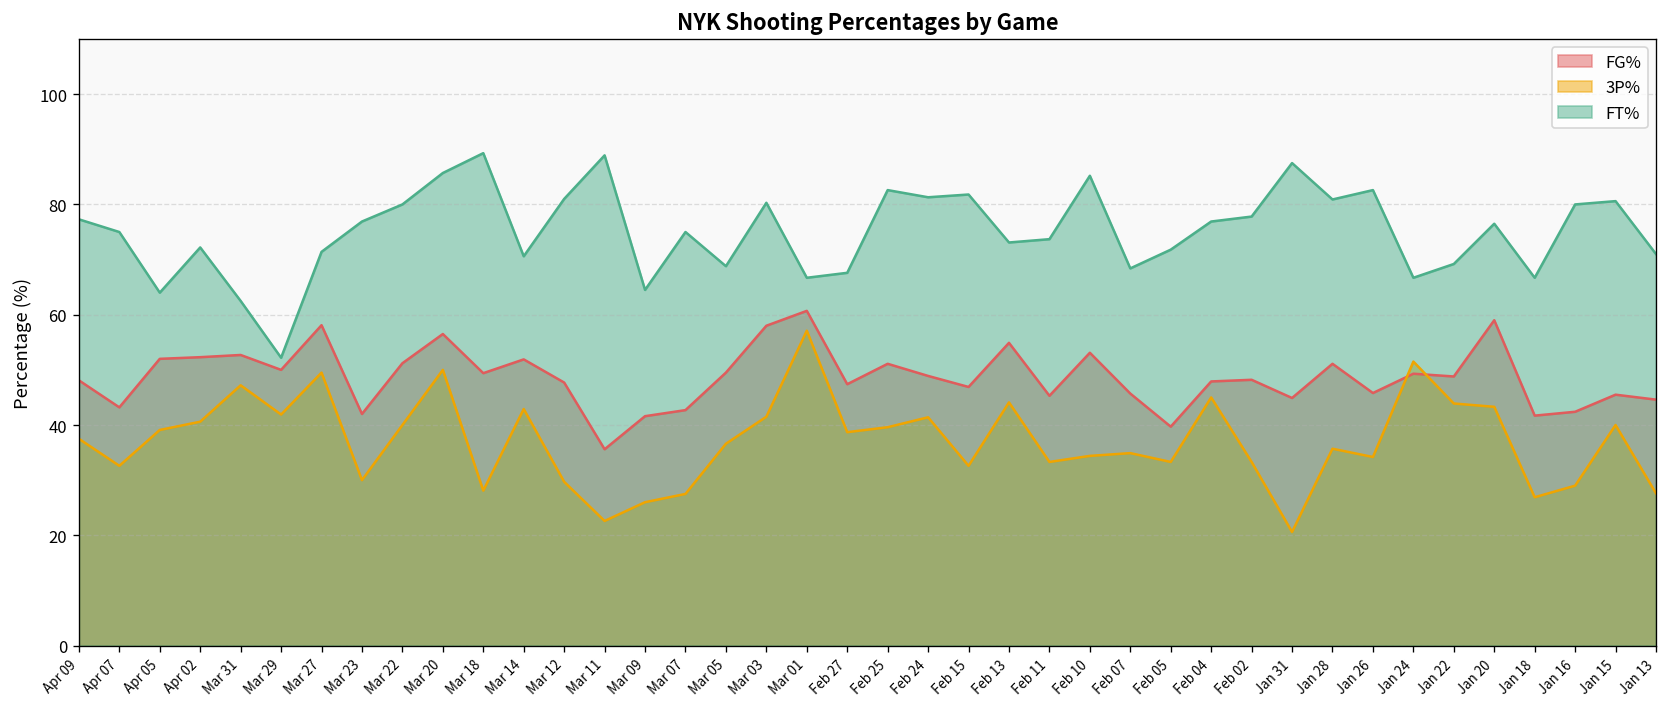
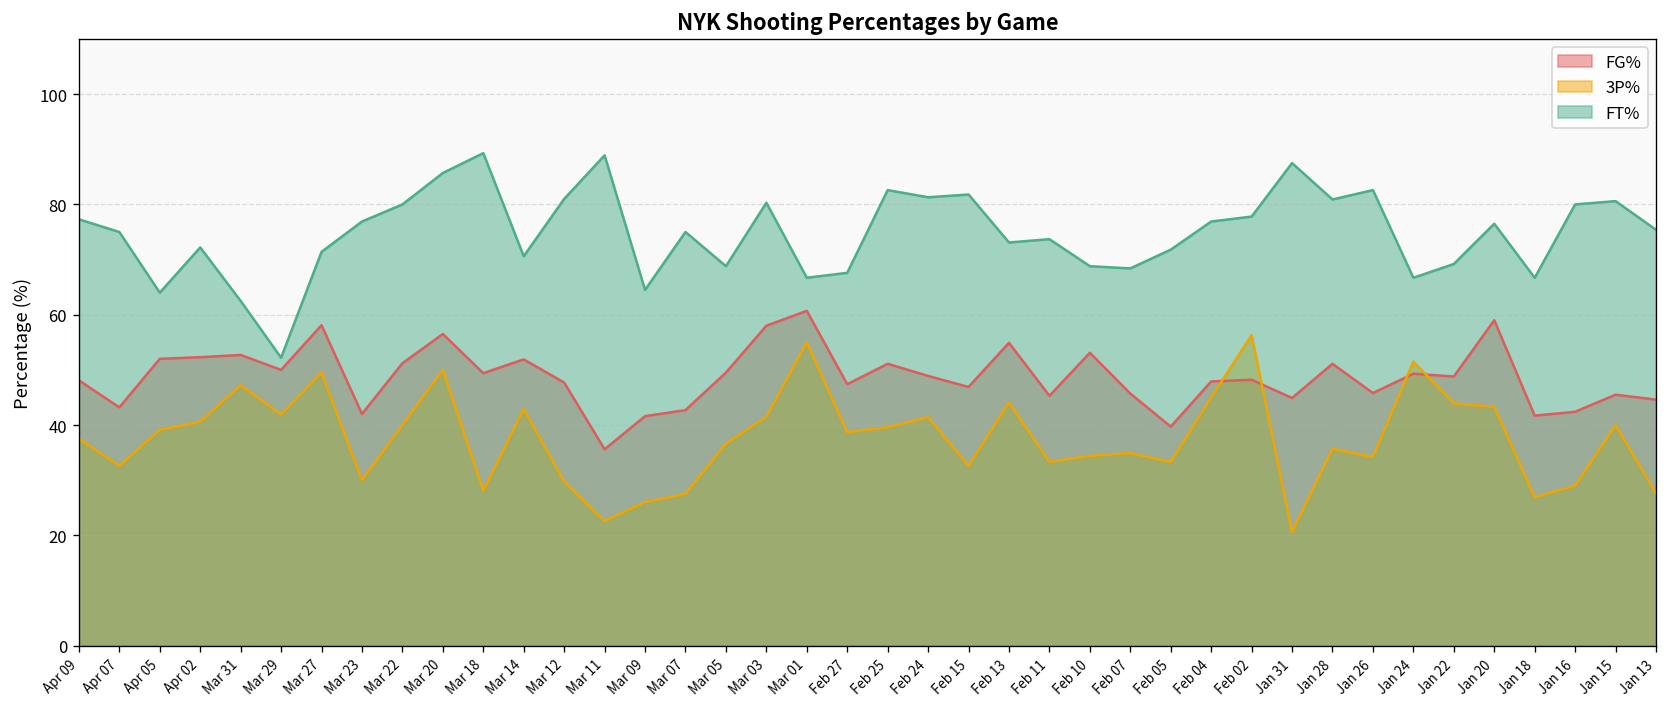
  {
    "FG%": {
      "Apr 09": 48,
      "Apr 07": 43,
      "Apr 05": 52,
      "Apr 02": 52,
      "Mar 31": 53,
      "Mar 29": 50,
      "Mar 27": 58,
      "Mar 23": 42,
      "Mar 22": 51,
      "Mar 20": 57,
      "Mar 18": 49,
      "Mar 14": 52,
      "Mar 12": 48,
      "Mar 11": 36,
      "Mar 09": 42,
      "Mar 07": 43,
      "Mar 05": 50,
      "Mar 03": 58,
      "Mar 01": 61,
      "Feb 27": 47,
      "Feb 25": 51,
      "Feb 24": 49,
      "Feb 15": 47,
      "Feb 13": 55,
      "Feb 11": 45,
      "Feb 10": 53,
      "Feb 07": 46,
      "Feb 05": 40,
      "Feb 04": 48,
      "Feb 02": 48,
      "Jan 31": 45,
      "Jan 28": 51,
      "Jan 26": 46,
      "Jan 24": 49,
      "Jan 22": 49,
      "Jan 20": 59,
      "Jan 18": 42,
      "Jan 16": 42,
      "Jan 15": 46,
      "Jan 13": 45
    },
    "3P%": {
      "Apr 09": 38,
      "Apr 07": 33,
      "Apr 05": 39,
      "Apr 02": 41,
      "Mar 31": 47,
      "Mar 29": 42,
      "Mar 27": 50,
      "Mar 23": 30,
      "Mar 22": 40,
      "Mar 20": 50,
      "Mar 18": 28,
      "Mar 14": 43,
      "Mar 12": 30,
      "Mar 11": 23,
      "Mar 09": 26,
      "Mar 07": 28,
      "Mar 05": 37,
      "Mar 03": 42,
-     "Mar 01": 57,
+     "Mar 01": 55,
      "Feb 27": 39,
      "Feb 25": 40,
      "Feb 24": 41,
      "Feb 15": 33,
      "Feb 13": 44,
      "Feb 11": 33,
      "Feb 10": 34,
      "Feb 07": 35,
      "Feb 05": 33,
      "Feb 04": 45,
-     "Feb 02": 33,
+     "Feb 02": 56,
      "Jan 31": 21,
      "Jan 28": 36,
      "Jan 26": 34,
      "Jan 24": 52,
      "Jan 22": 44,
      "Jan 20": 43,
      "Jan 18": 27,
      "Jan 16": 29,
      "Jan 15": 40,
      "Jan 13": 28
    },
    "FT%": {
      "Apr 09": 77,
      "Apr 07": 75,
      "Apr 05": 64,
      "Apr 02": 72,
      "Mar 31": 63,
      "Mar 29": 52,
      "Mar 27": 71,
      "Mar 23": 77,
      "Mar 22": 80,
      "Mar 20": 86,
      "Mar 18": 89,
      "Mar 14": 71,
      "Mar 12": 81,
      "Mar 11": 89,
      "Mar 09": 65,
      "Mar 07": 75,
      "Mar 05": 69,
      "Mar 03": 80,
      "Mar 01": 67,
      "Feb 27": 68,
      "Feb 25": 83,
      "Feb 24": 81,
      "Feb 15": 82,
      "Feb 13": 73,
      "Feb 11": 74,
-     "Feb 10": 85,
+     "Feb 10": 69,
      "Feb 07": 68,
      "Feb 05": 72,
      "Feb 04": 77,
      "Feb 02": 78,
      "Jan 31": 88,
      "Jan 28": 81,
      "Jan 26": 83,
      "Jan 24": 67,
      "Jan 22": 69,
      "Jan 20": 77,
      "Jan 18": 67,
      "Jan 16": 80,
      "Jan 15": 81,
-     "Jan 13": 71
+     "Jan 13": 75
    }
  }
